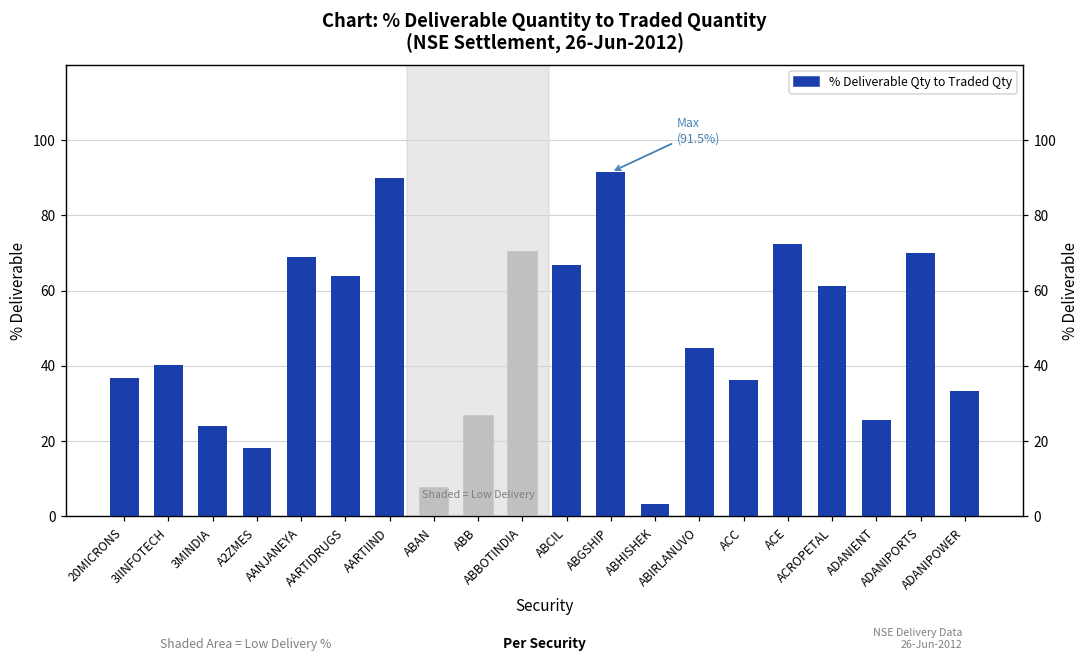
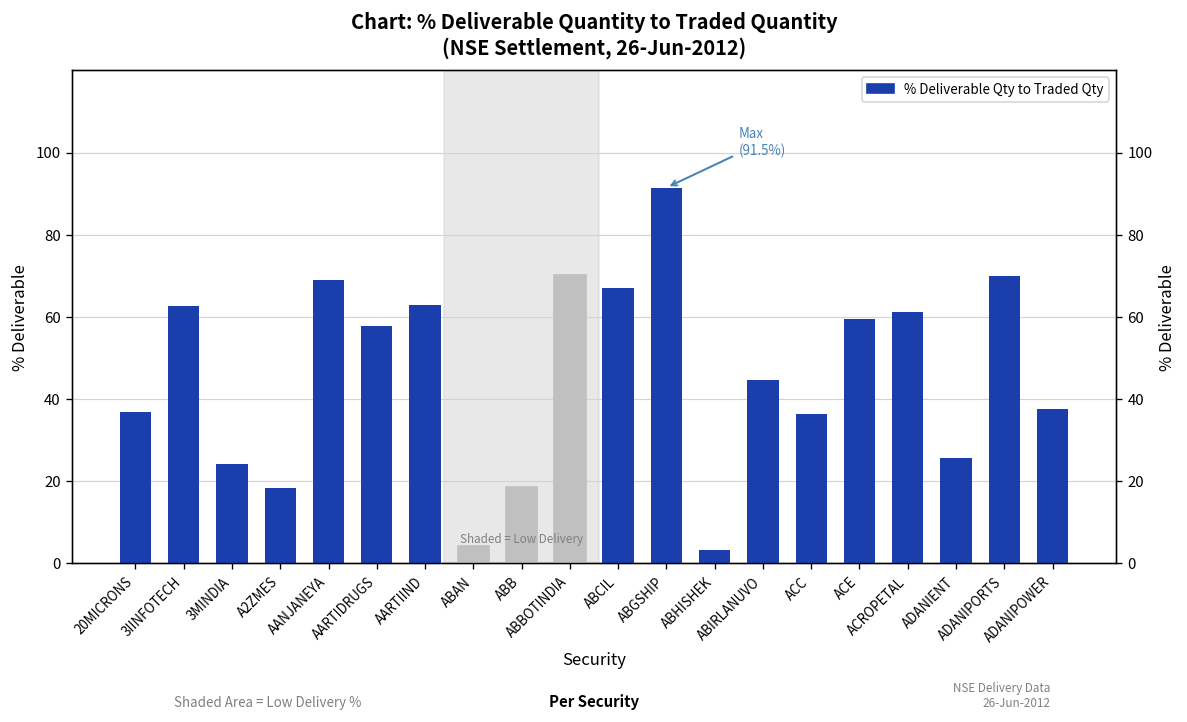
  {
    "20MICRONS": 37,
-   "3IINFOTECH": 40,
+   "3IINFOTECH": 63,
    "3MINDIA": 24,
    "A2ZMES": 18,
    "AANJANEYA": 69,
-   "AARTIDRUGS": 64,
-   "AARTIIND": 90,
-   "ABAN": 8,
-   "ABB": 27,
+   "AARTIDRUGS": 58,
+   "AARTIIND": 63,
+   "ABAN": 4,
+   "ABB": 18,
    "ABBOTINDIA": 70,
    "ABCIL": 67,
    "ABHISHEK": 3,
    "ABIRLANUVO": 45,
    "ACC": 36,
-   "ACE": 72,
+   "ACE": 60,
    "ACROPETAL": 61,
    "ADANIENT": 26,
    "ADANIPORTS": 70,
-   "ADANIPOWER": 33
+   "ADANIPOWER": 38
  }
